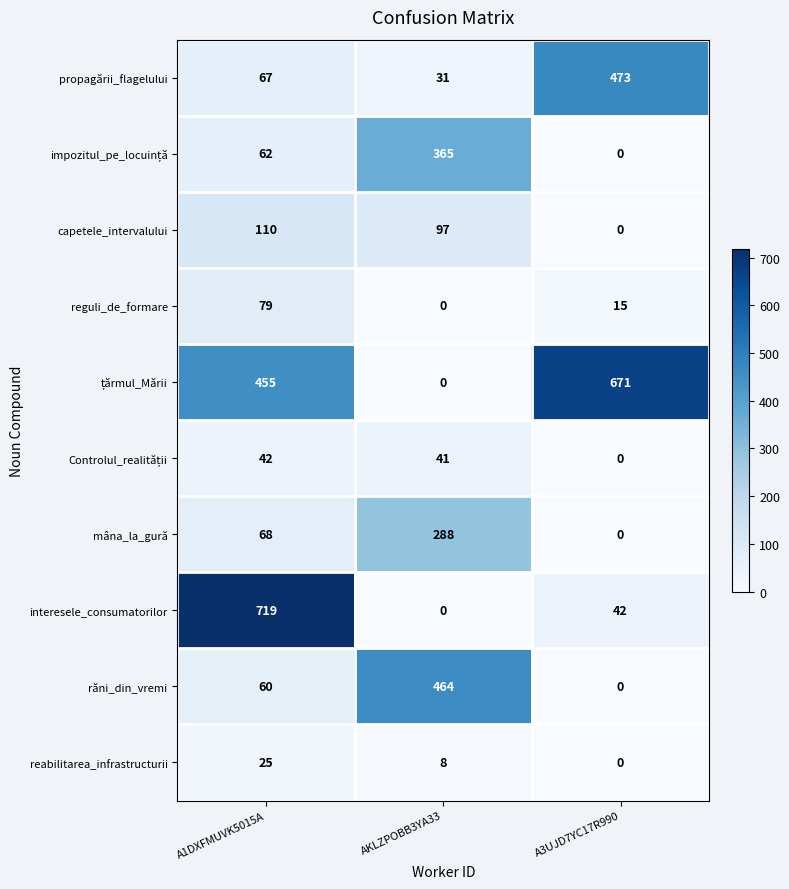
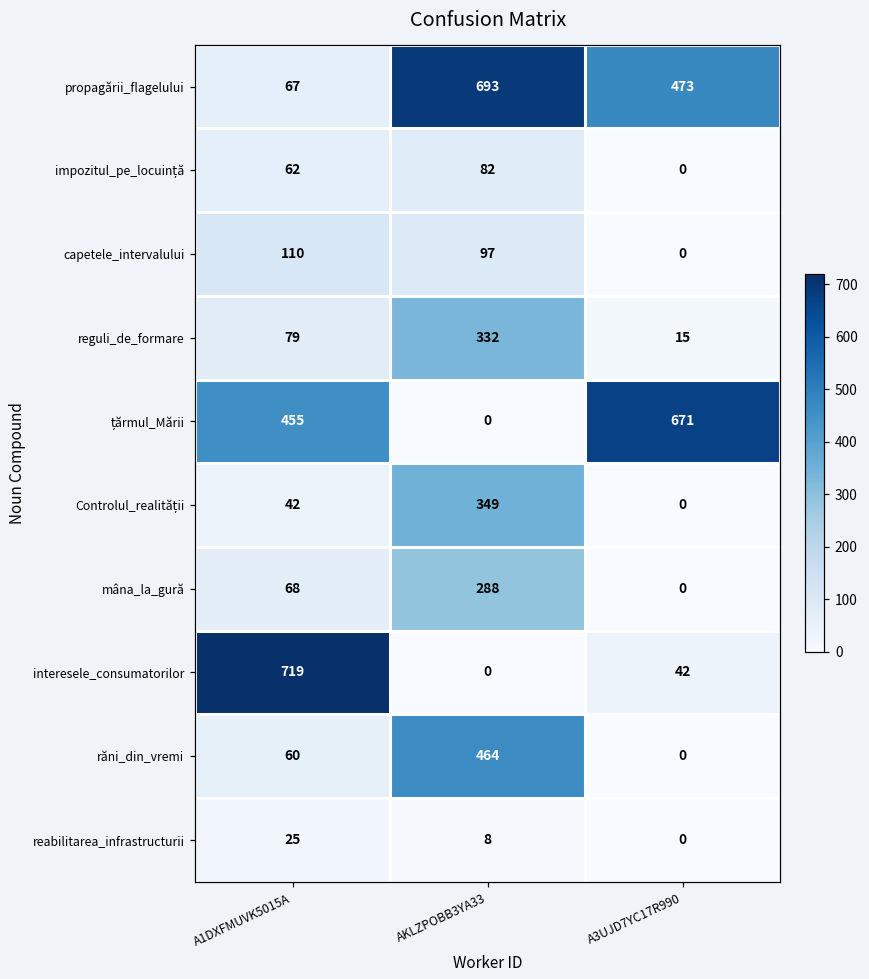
  {
    "propagării_flagelului": {
      "A1DXFMUVK5015A": 67,
-     "AKLZPOBB3YA33": 31,
+     "AKLZPOBB3YA33": 693,
      "A3UJD7YC17R990": 473
    },
    "impozitul_pe_locuință": {
      "A1DXFMUVK5015A": 62,
-     "AKLZPOBB3YA33": 365,
+     "AKLZPOBB3YA33": 82,
      "A3UJD7YC17R990": 0
    },
    "capetele_intervalului": {
      "A1DXFMUVK5015A": 110,
      "AKLZPOBB3YA33": 97,
      "A3UJD7YC17R990": 0
    },
    "reguli_de_formare": {
      "A1DXFMUVK5015A": 79,
-     "AKLZPOBB3YA33": 0,
+     "AKLZPOBB3YA33": 332,
      "A3UJD7YC17R990": 15
    },
    "țărmul_Mării": {
      "A1DXFMUVK5015A": 455,
      "AKLZPOBB3YA33": 0,
      "A3UJD7YC17R990": 671
    },
    "Controlul_realității": {
      "A1DXFMUVK5015A": 42,
-     "AKLZPOBB3YA33": 41,
+     "AKLZPOBB3YA33": 349,
      "A3UJD7YC17R990": 0
    },
    "mâna_la_gură": {
      "A1DXFMUVK5015A": 68,
      "AKLZPOBB3YA33": 288,
      "A3UJD7YC17R990": 0
    },
    "interesele_consumatorilor": {
      "A1DXFMUVK5015A": 719,
      "AKLZPOBB3YA33": 0,
      "A3UJD7YC17R990": 42
    },
    "răni_din_vremi": {
      "A1DXFMUVK5015A": 60,
      "AKLZPOBB3YA33": 464,
      "A3UJD7YC17R990": 0
    },
    "reabilitarea_infrastructurii": {
      "A1DXFMUVK5015A": 25,
      "AKLZPOBB3YA33": 8,
      "A3UJD7YC17R990": 0
    }
  }
